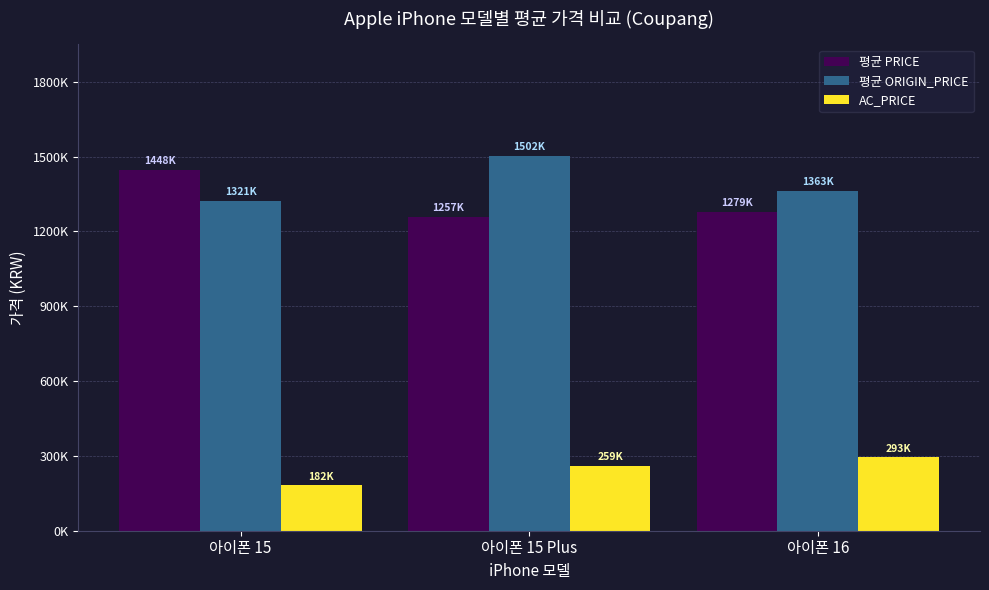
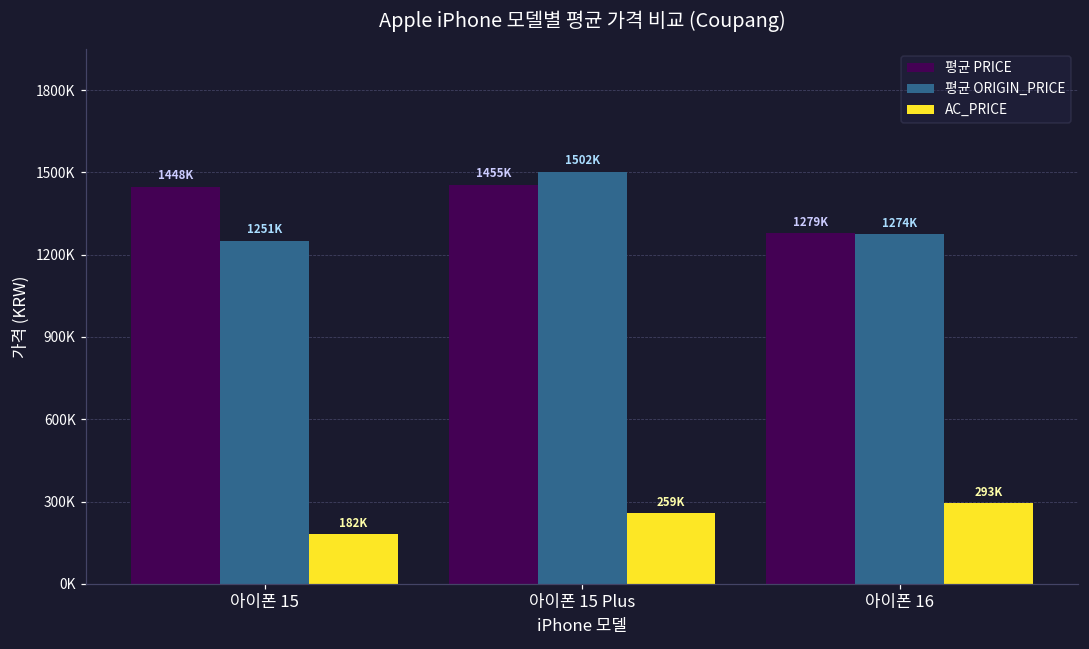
  {
    "평균 PRICE": {
      "아이폰 15": "1448K",
-     "아이폰 15 Plus": "1257K",
+     "아이폰 15 Plus": "1455K",
      "아이폰 16": "1279K"
    },
    "평균 ORIGIN_PRICE": {
-     "아이폰 15": "1321K",
-     "아이폰 16": "1363K"
+     "아이폰 15": "1251K",
+     "아이폰 16": "1274K"
    },
    "AC_PRICE": {
      "아이폰 15": "182K",
      "아이폰 15 Plus": "259K"
    }
  }
